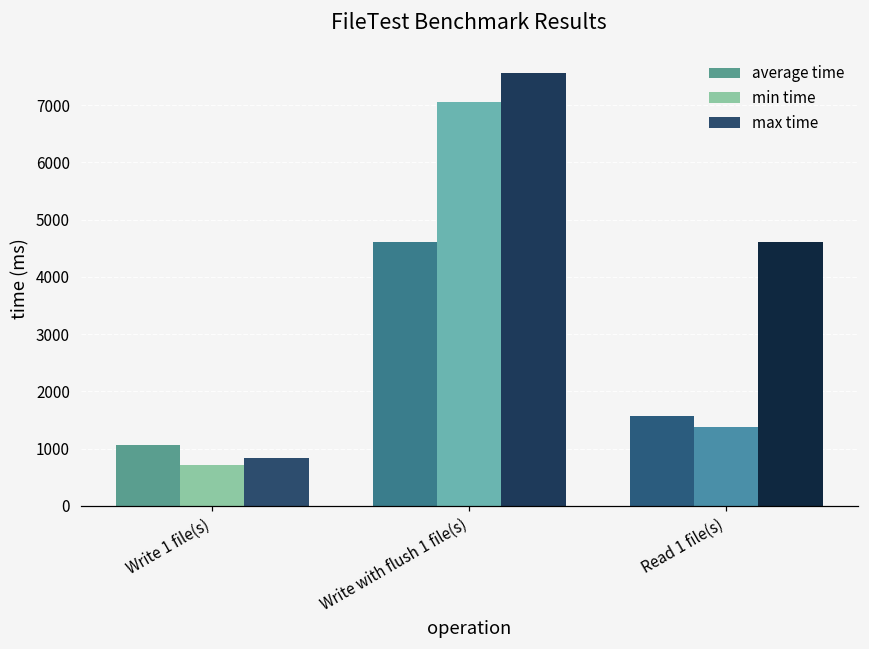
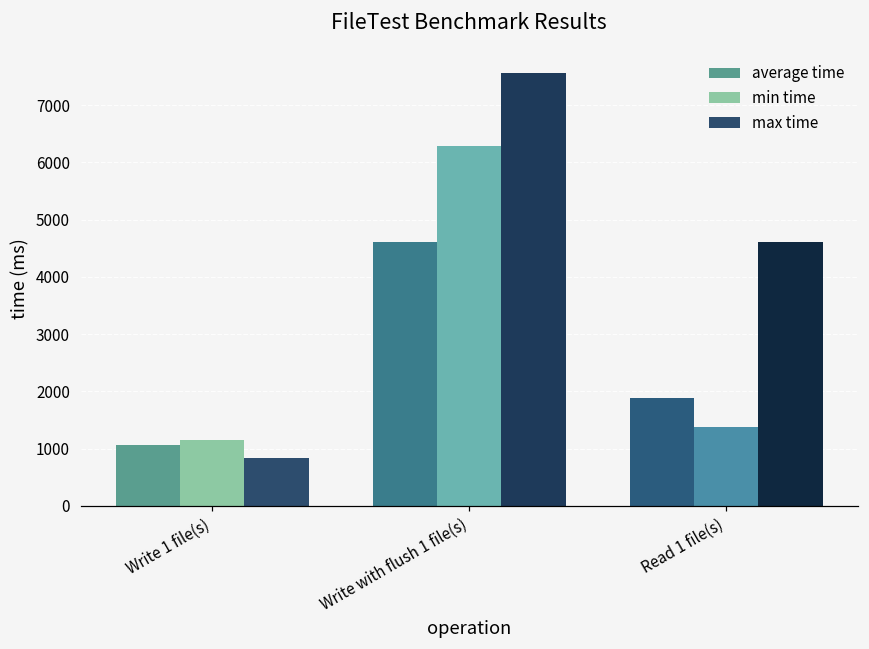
  {
    "average time": {
      "Write 1 file(s)": 1100,
      "Write with flush 1 file(s)": 4600,
-     "Read 1 file(s)": 1600
+     "Read 1 file(s)": 1900
    },
    "min time": {
-     "Write 1 file(s)": 700,
-     "Write with flush 1 file(s)": 7100,
+     "Write 1 file(s)": 1200,
+     "Write with flush 1 file(s)": 6300,
      "Read 1 file(s)": 1400
    },
    "max time": {
      "Write 1 file(s)": 800,
      "Write with flush 1 file(s)": 7600,
      "Read 1 file(s)": 4600
    }
  }
